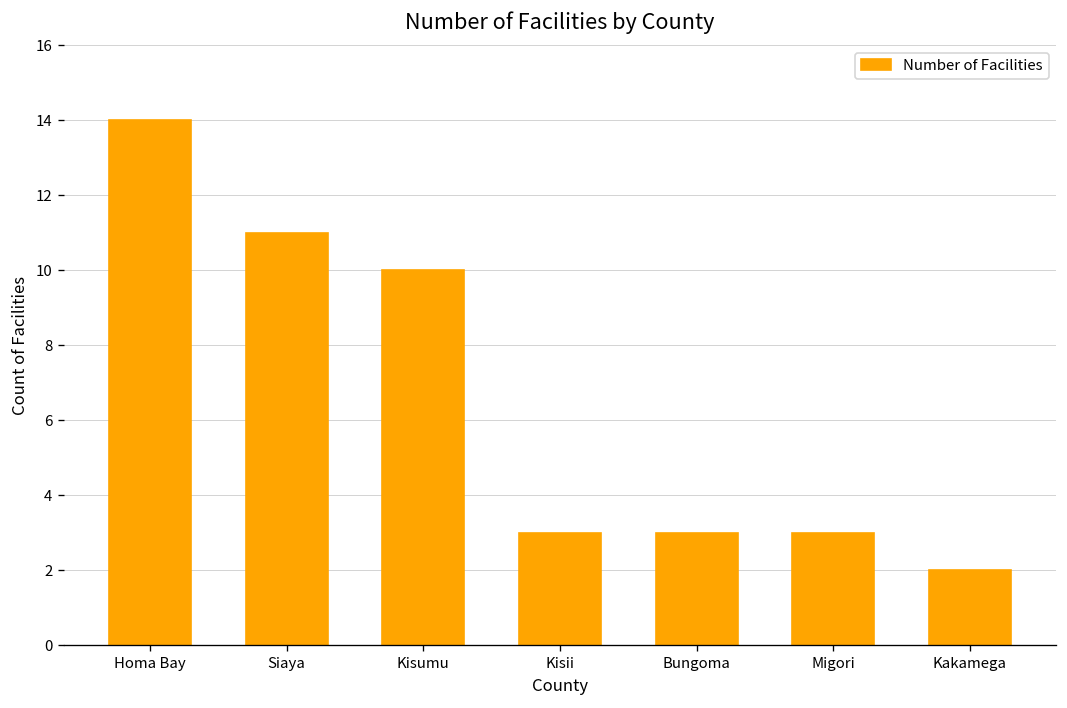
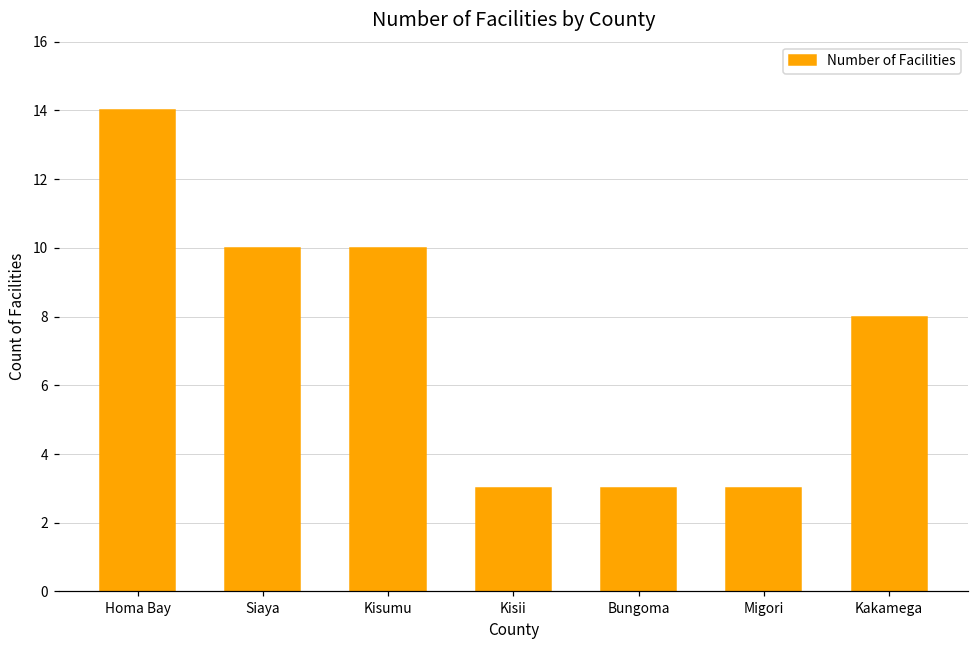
  {
    "Homa Bay": 14,
-   "Siaya": 11,
+   "Siaya": 10,
    "Kisumu": 10,
    "Kisii": 3,
    "Bungoma": 3,
    "Migori": 3,
-   "Kakamega": 2
+   "Kakamega": 8
  }
